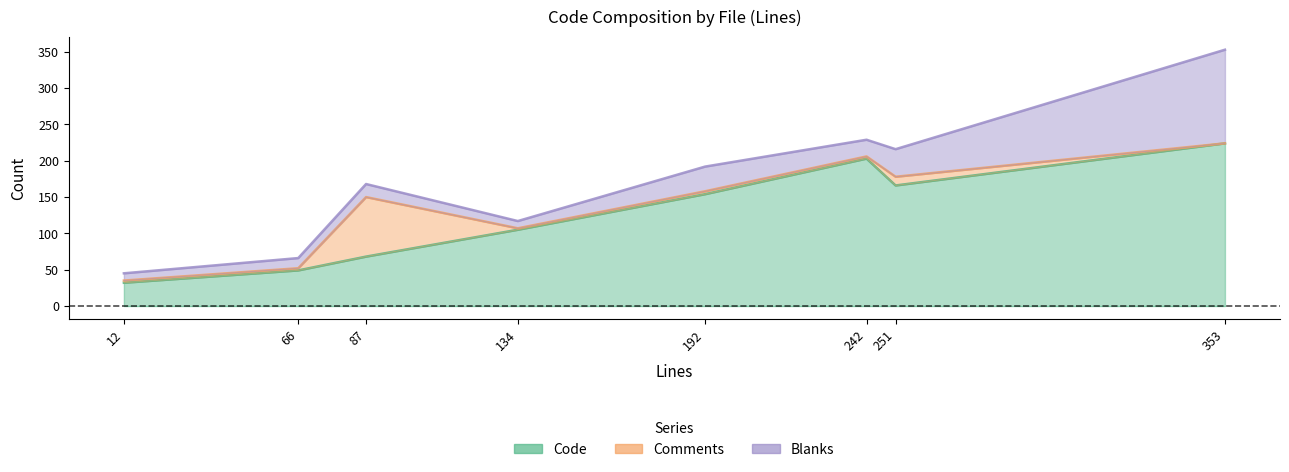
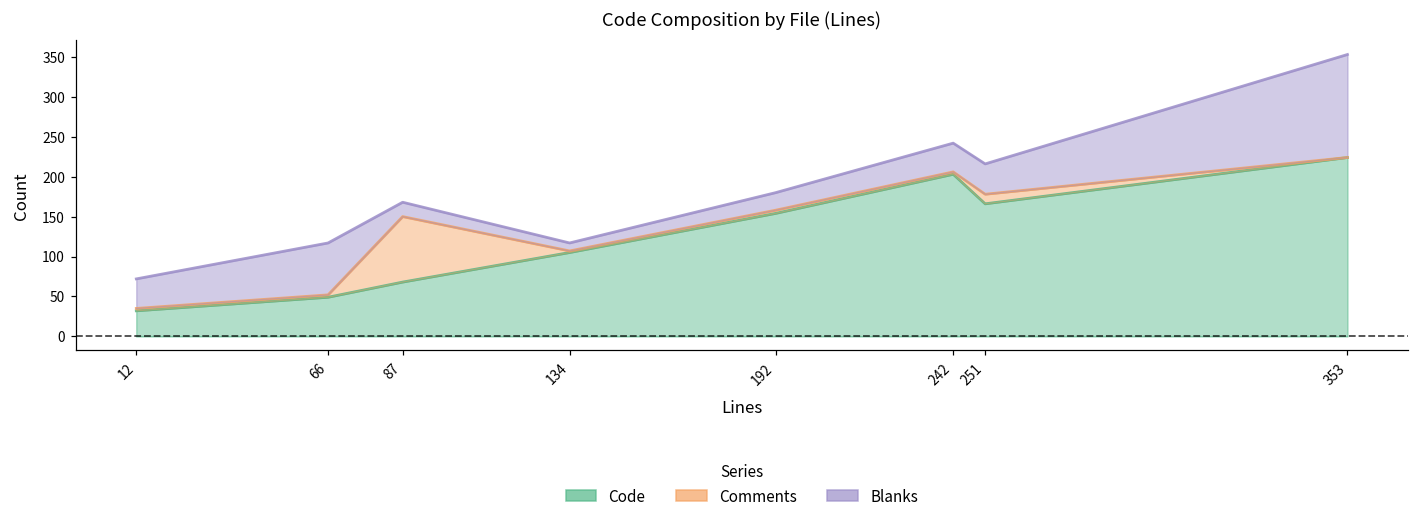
  {
    "Comments": {
      "87": 80,
      "192": 0,
      "251": 10
    },
    "Blanks": {
-     "12": 10,
-     "66": 10,
+     "12": 40,
+     "66": 70,
      "87": 20,
      "134": 10,
-     "192": 30,
-     "242": 20,
+     "192": 20,
+     "242": 40,
      "251": 40,
      "353": 130
    }
  }
